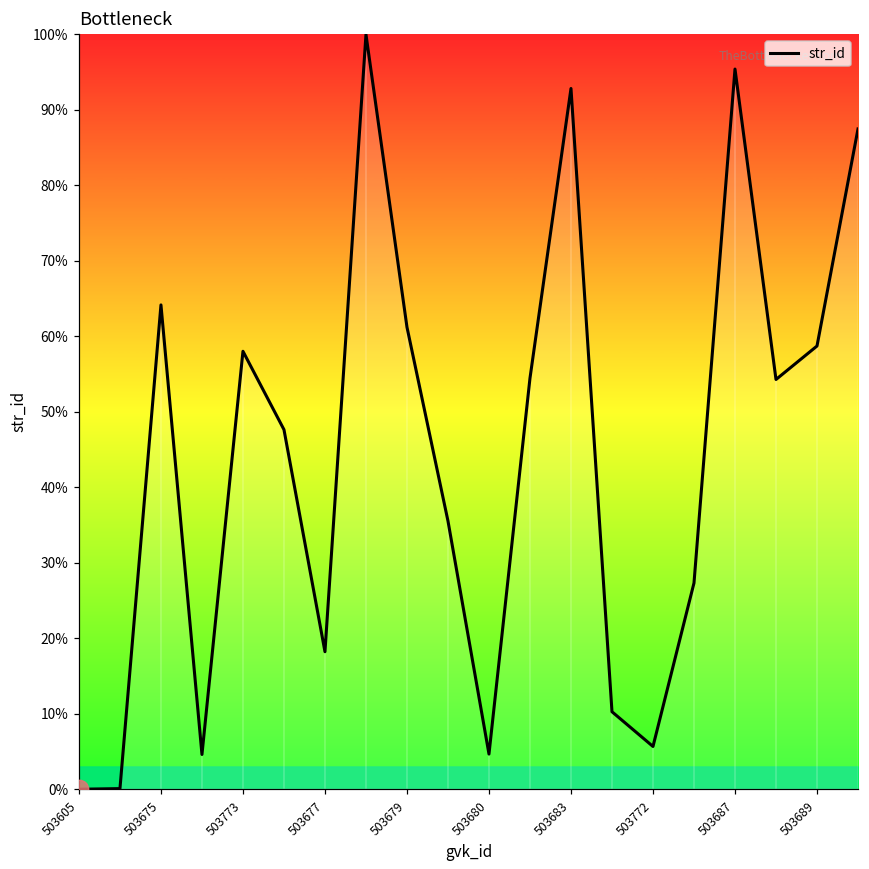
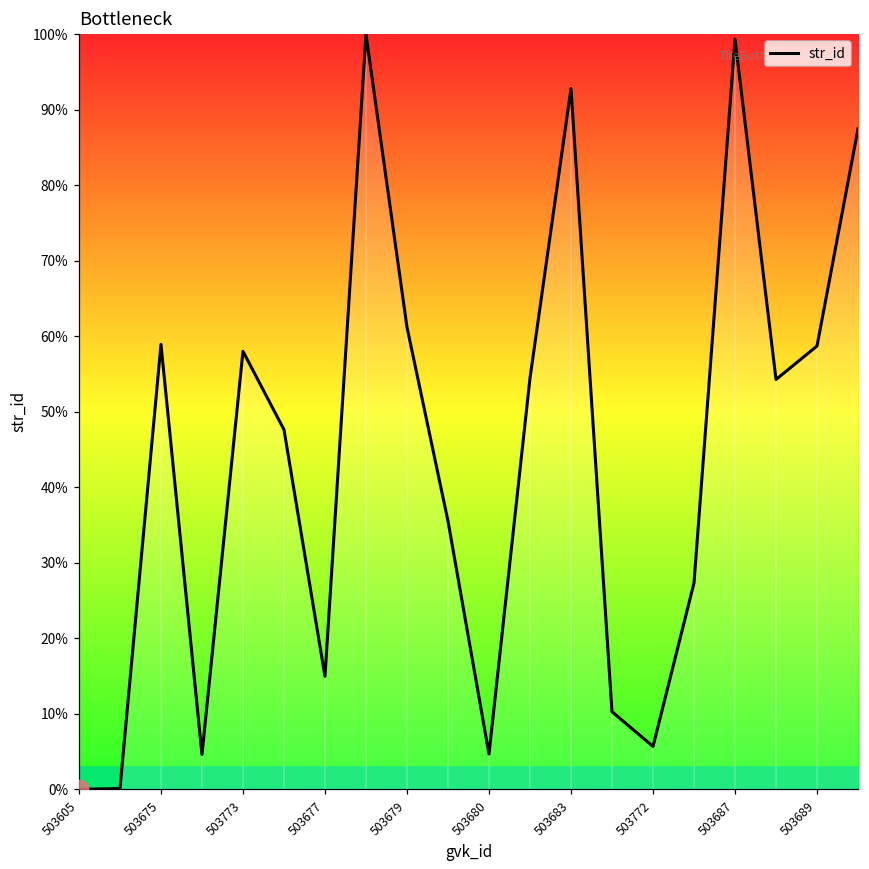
  {
    "str_id": {
-     "503675": "64%",
+     "503675": "59%",
      "503773": "58%",
-     "503677": "18%",
+     "503677": "15%",
      "503679": "61%",
      "503680": "5%",
      "503683": "93%",
      "503772": "6%",
-     "503687": "95%",
+     "503687": "99%",
      "503689": "59%"
    }
  }
